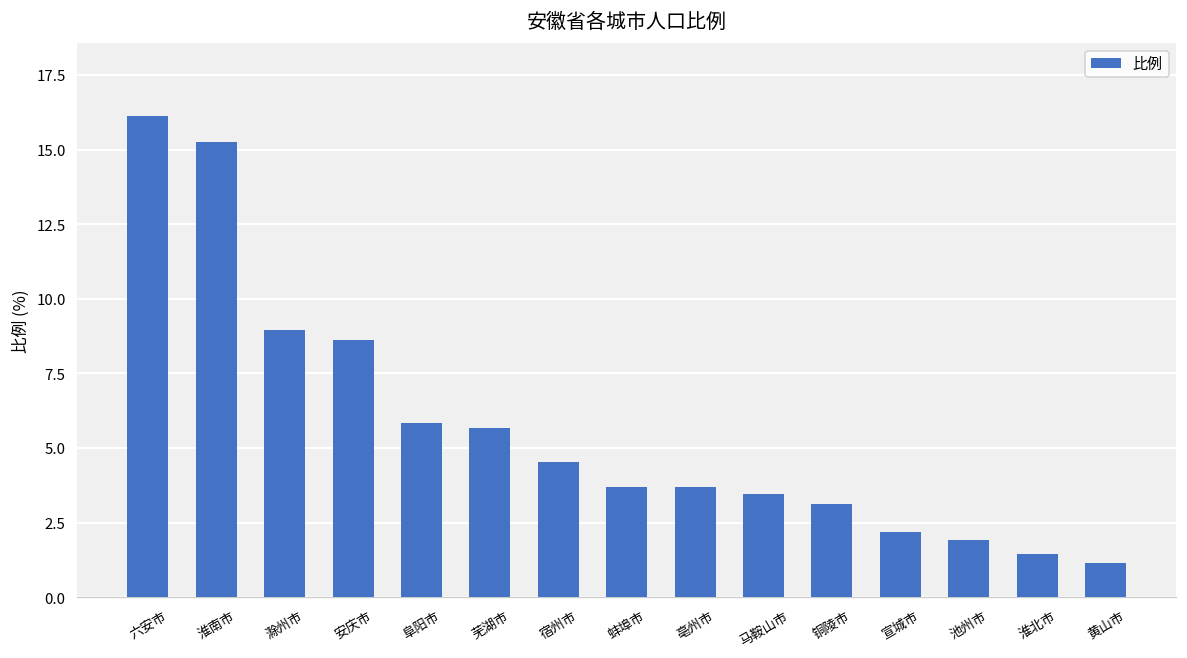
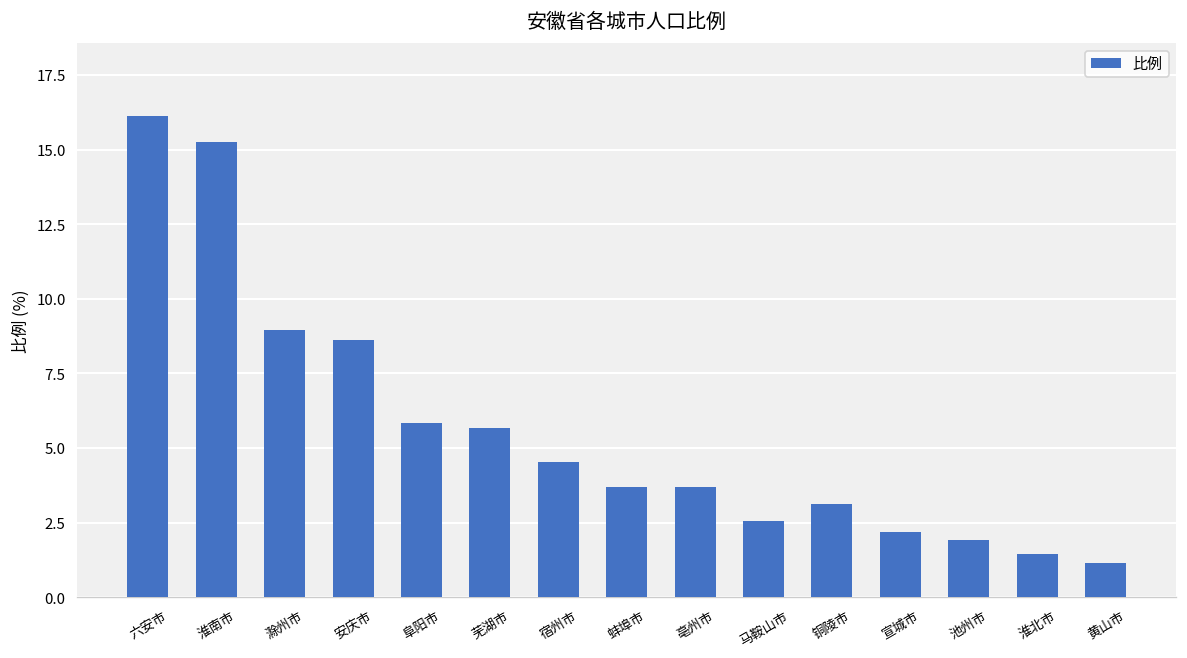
  {
    "六安市": 16.1,
    "淮南市": 15.3,
    "滁州市": 9.0,
    "安庆市": 8.6,
    "阜阳市": 5.8,
    "芜湖市": 5.7,
    "宿州市": 4.5,
    "蚌埠市": 3.7,
    "亳州市": 3.7,
-   "马鞍山市": 3.5,
+   "马鞍山市": 2.6,
    "铜陵市": 3.1,
    "宣城市": 2.2,
    "池州市": 1.9,
    "淮北市": 1.4,
    "黄山市": 1.1
  }
